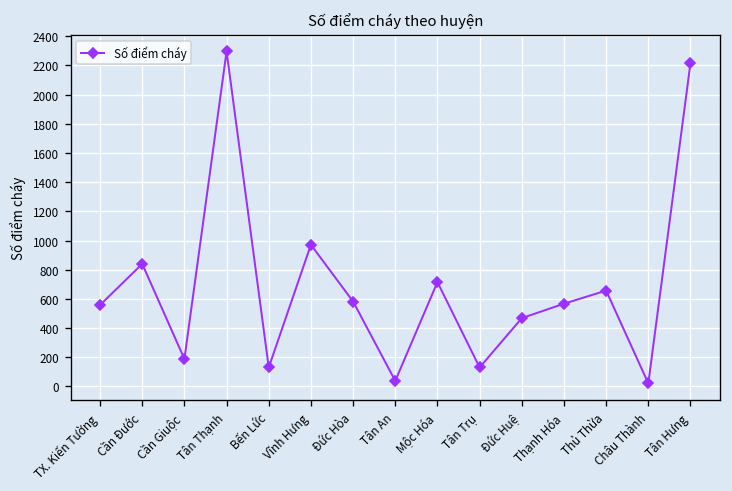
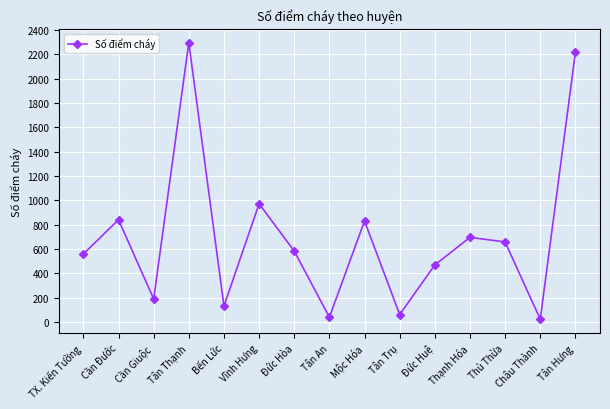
  {
    "TX. Kiến Tường": 560,
    "Cần Đước": 840,
    "Cần Giuộc": 190,
    "Tân Thạnh": 2300,
    "Bến Lức": 130,
    "Vĩnh Hưng": 970,
    "Đức Hòa": 580,
    "Tân An": 40,
-   "Mộc Hóa": 720,
-   "Tân Trụ": 130,
+   "Mộc Hóa": 830,
+   "Tân Trụ": 60,
    "Đức Huệ": 470,
-   "Thạnh Hóa": 570,
+   "Thạnh Hóa": 700,
    "Thủ Thừa": 660,
    "Châu Thành": 20,
    "Tân Hưng": 2220
  }
